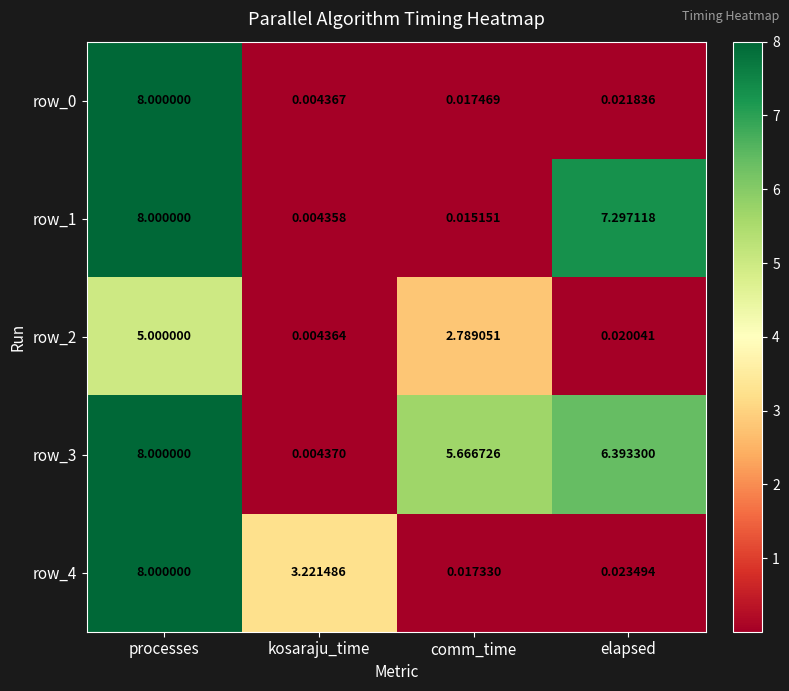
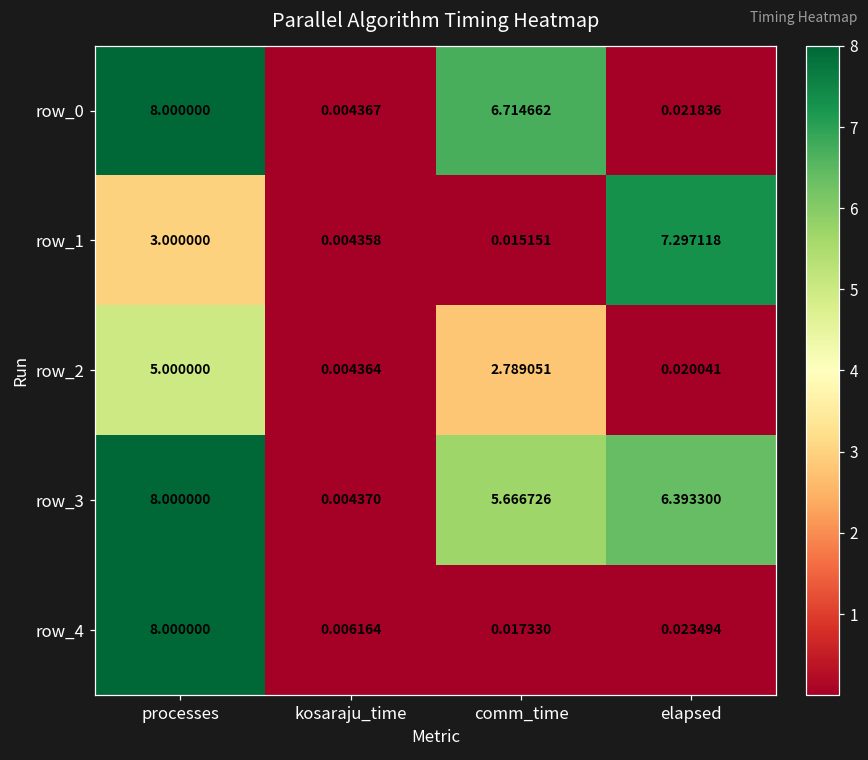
  {
    "row_0": {
      "processes": 8.000000,
      "kosaraju_time": 0.004367,
-     "comm_time": 0.017469,
+     "comm_time": 6.714662,
      "elapsed": 0.021836
    },
    "row_1": {
-     "processes": 8.000000,
+     "processes": 3.000000,
      "kosaraju_time": 0.004358,
      "comm_time": 0.015151,
      "elapsed": 7.297118
    },
    "row_2": {
      "processes": 5.000000,
      "kosaraju_time": 0.004364,
      "comm_time": 2.789051,
      "elapsed": 0.020041
    },
    "row_3": {
      "processes": 8.000000,
      "kosaraju_time": 0.004370,
      "comm_time": 5.666726,
      "elapsed": 6.393300
    },
    "row_4": {
      "processes": 8.000000,
-     "kosaraju_time": 3.221486,
+     "kosaraju_time": 0.006164,
      "comm_time": 0.017330,
      "elapsed": 0.023494
    }
  }
